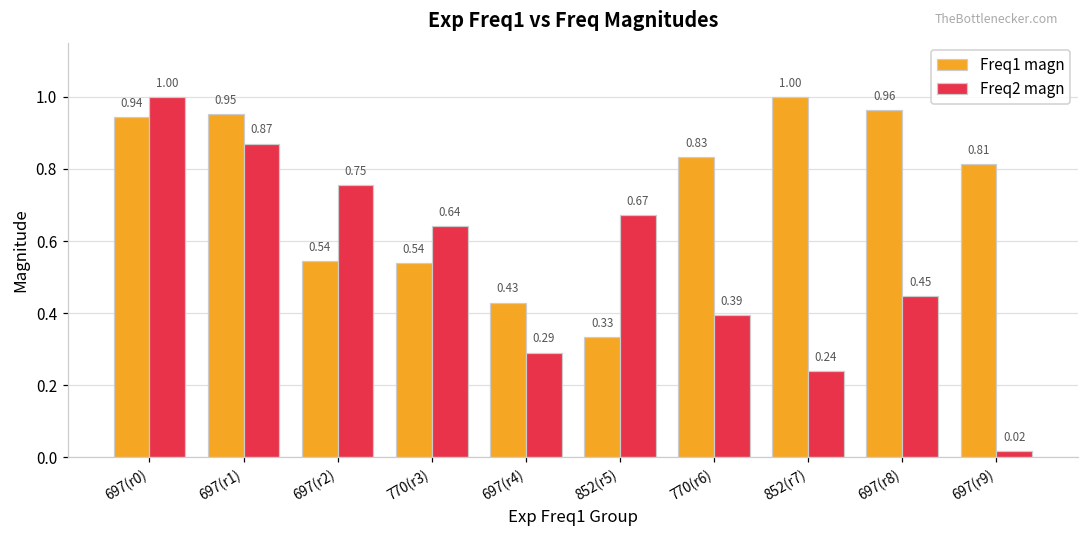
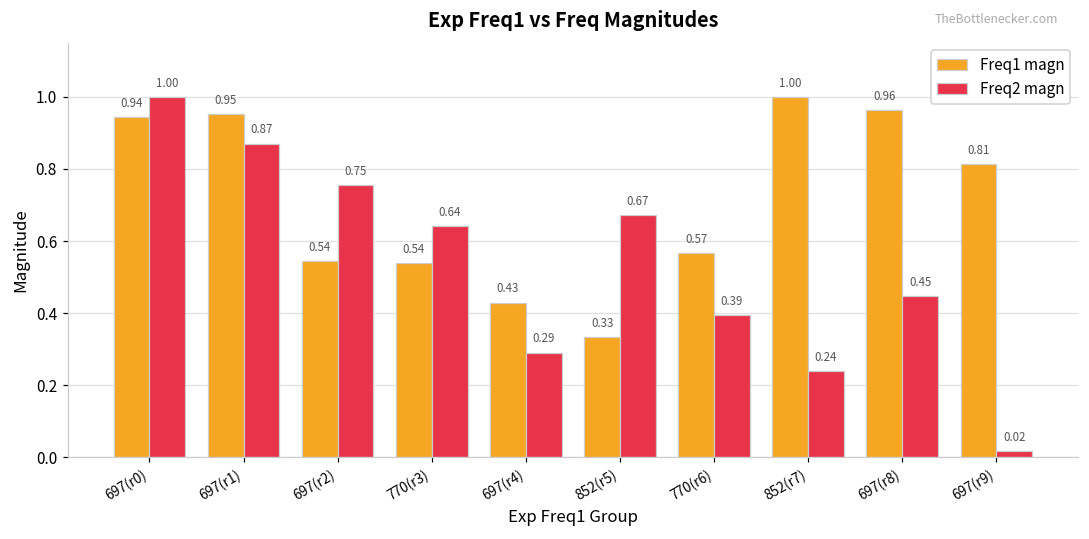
  {
    "Freq1 magn": {
      "697(r0)": 0.94,
      "697(r1)": 0.95,
      "697(r2)": 0.54,
      "770(r3)": 0.54,
      "697(r4)": 0.43,
      "852(r5)": 0.33,
-     "770(r6)": 0.83,
+     "770(r6)": 0.57,
      "852(r7)": 1.00,
      "697(r8)": 0.96,
      "697(r9)": 0.81
    },
    "Freq2 magn": {
      "697(r0)": 1.00,
      "697(r1)": 0.87,
      "697(r2)": 0.75,
      "770(r3)": 0.64,
      "697(r4)": 0.29,
      "852(r5)": 0.67,
      "770(r6)": 0.39,
      "852(r7)": 0.24,
      "697(r8)": 0.45,
      "697(r9)": 0.02
    }
  }
